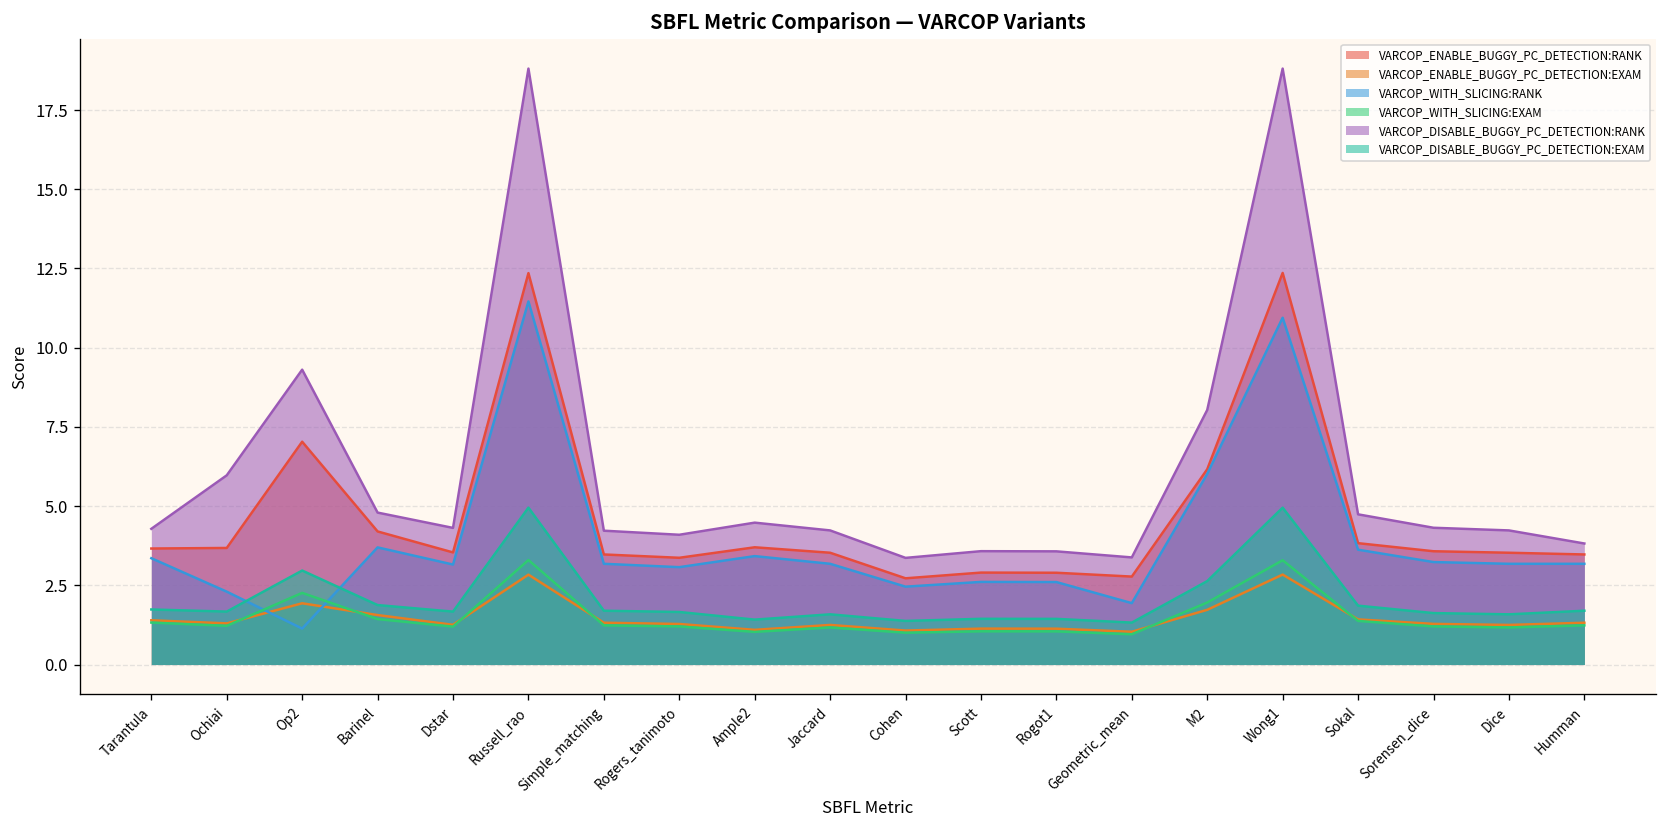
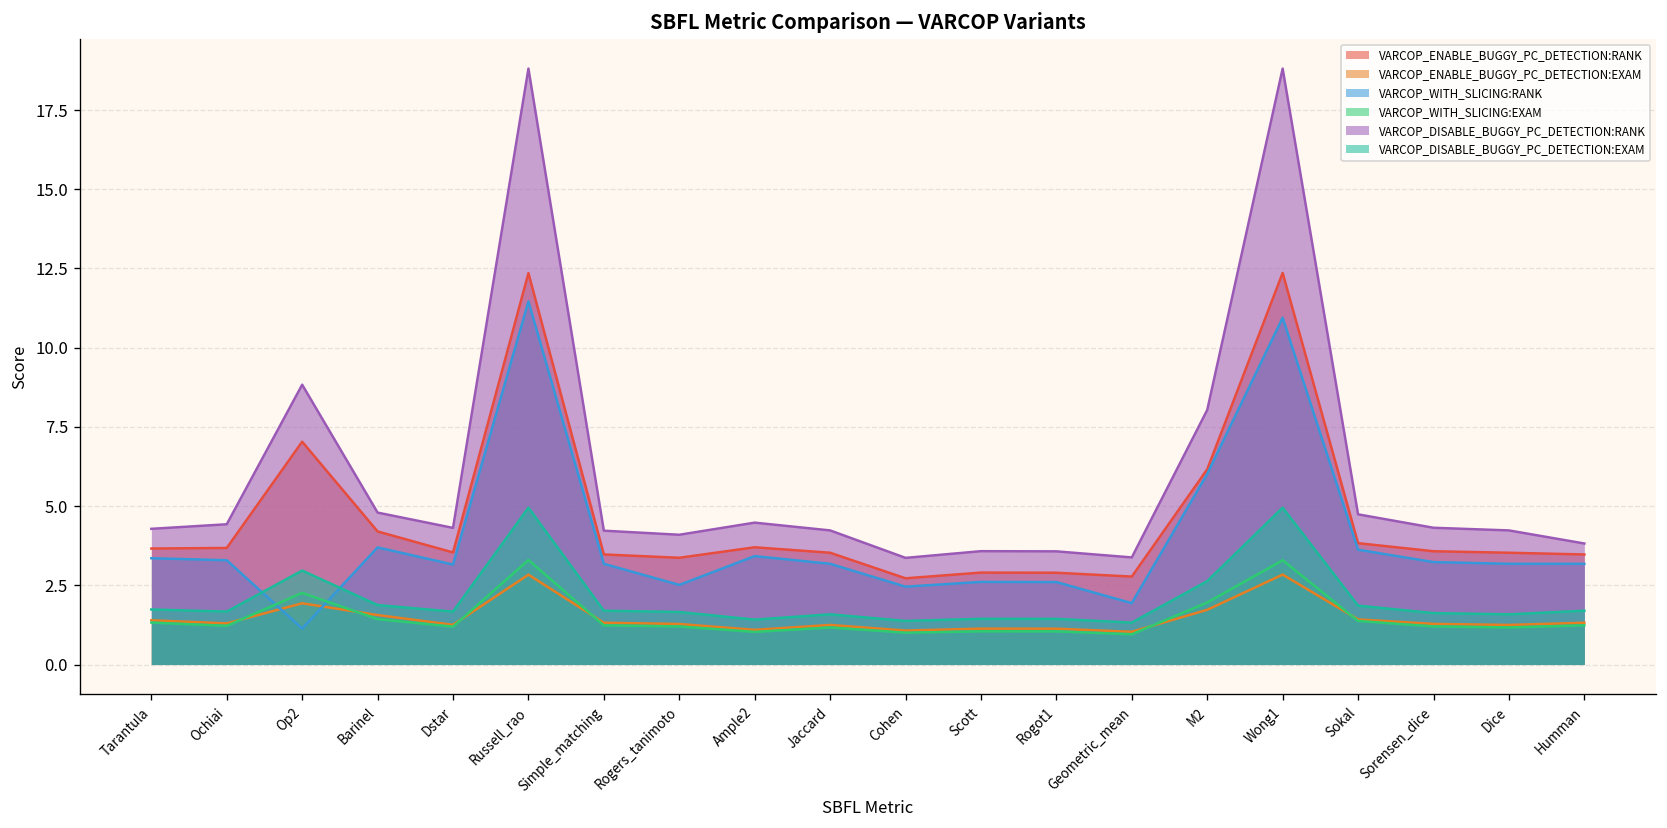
  {
    "VARCOP_WITH_SLICING:RANK": {
      "Tarantula": 3.4,
-     "Ochiai": 2.3,
+     "Ochiai": 3.3,
      "Op2": 1.1,
      "Barinel": 3.7,
      "Dstar": 3.2,
      "Russell_rao": 11.5,
      "Simple_matching": 3.2,
-     "Rogers_tanimoto": 3.1,
+     "Rogers_tanimoto": 2.5,
      "Ample2": 3.4,
      "Jaccard": 3.2,
      "Cohen": 2.5,
      "Scott": 2.6,
      "Rogot1": 2.6,
      "Geometric_mean": 1.9,
      "M2": 6.0,
      "Wong1": 10.9,
      "Sokal": 3.6,
      "Sorensen_dice": 3.2,
      "Dice": 3.2,
      "Humman": 3.2
    },
    "VARCOP_DISABLE_BUGGY_PC_DETECTION:RANK": {
      "Tarantula": 4.3,
-     "Ochiai": 6.0,
-     "Op2": 9.3,
+     "Ochiai": 4.4,
+     "Op2": 8.8,
      "Barinel": 4.8,
      "Dstar": 4.3,
      "Russell_rao": 18.8,
      "Simple_matching": 4.2,
      "Rogers_tanimoto": 4.1,
      "Ample2": 4.5,
      "Jaccard": 4.2,
      "Cohen": 3.4,
      "Scott": 3.6,
      "Rogot1": 3.6,
      "Geometric_mean": 3.4,
      "M2": 8.0,
      "Wong1": 18.8,
      "Sokal": 4.7,
      "Sorensen_dice": 4.3,
      "Dice": 4.2,
      "Humman": 3.8
    }
  }
